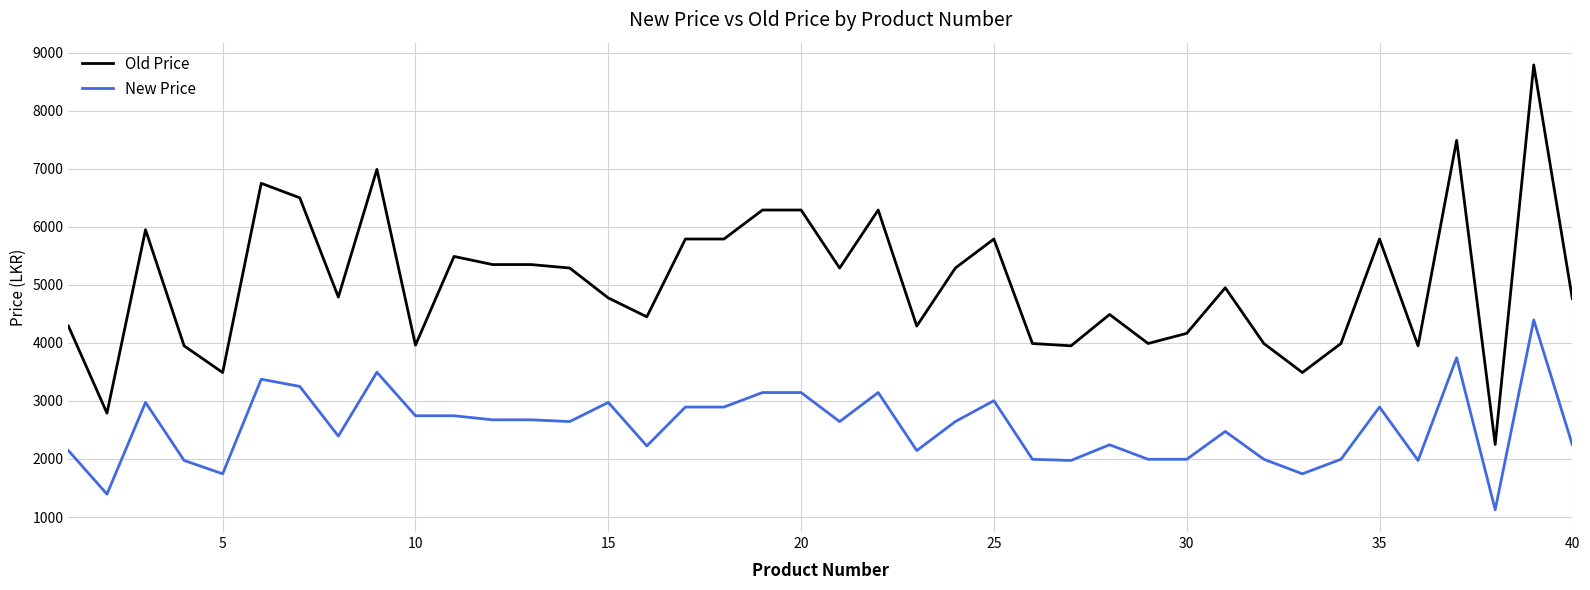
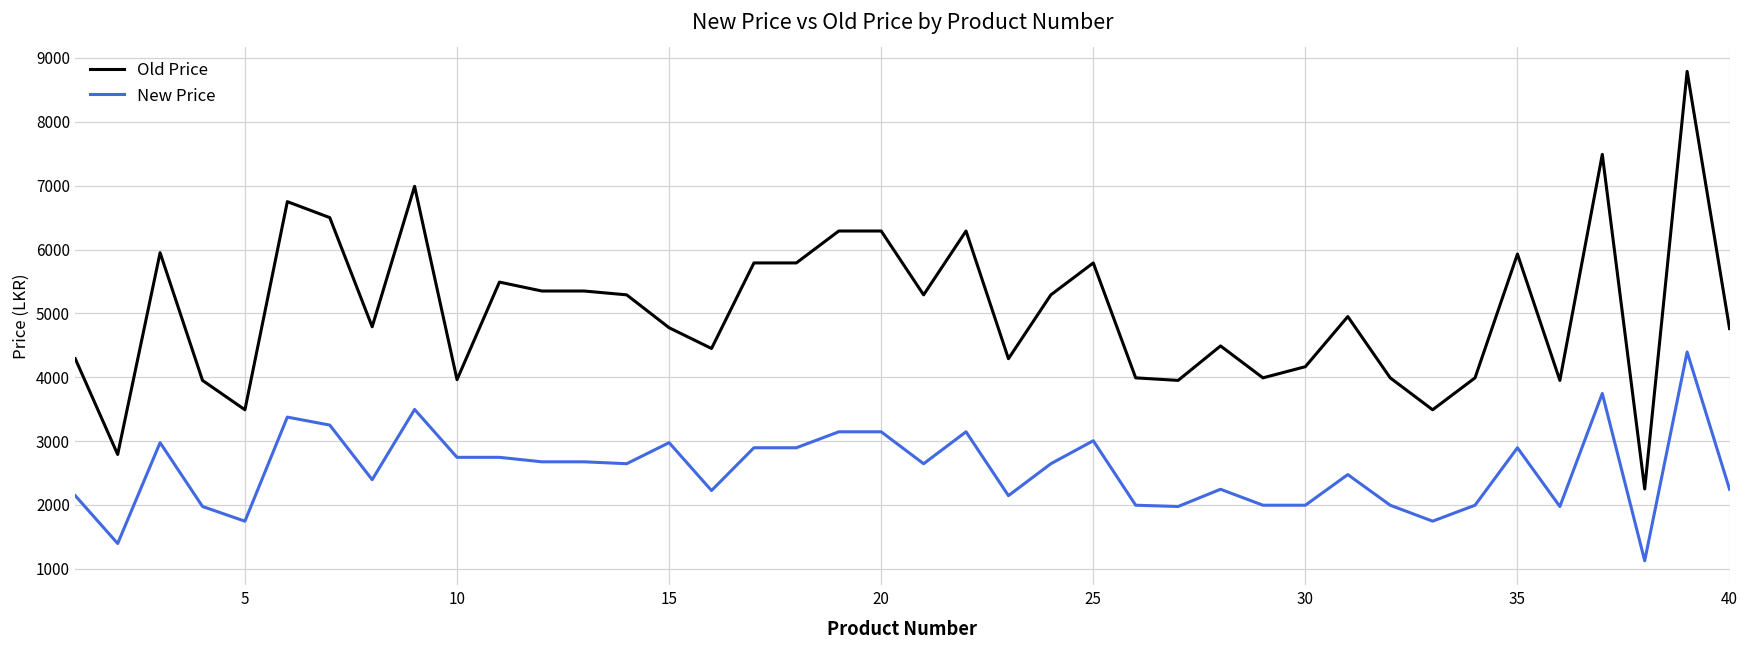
  {
    "Old Price": {
      "5": 3500,
      "10": 4000,
      "15": 4800,
      "20": 6300,
      "25": 5800,
      "30": 4200,
-     "35": 5800,
+     "35": 5900,
      "40": 4800
    },
    "New Price": {
      "5": 1700,
      "10": 2700,
      "15": 3000,
      "20": 3100,
      "25": 3000,
      "30": 2000,
      "35": 2900,
      "40": 2200
    }
  }
